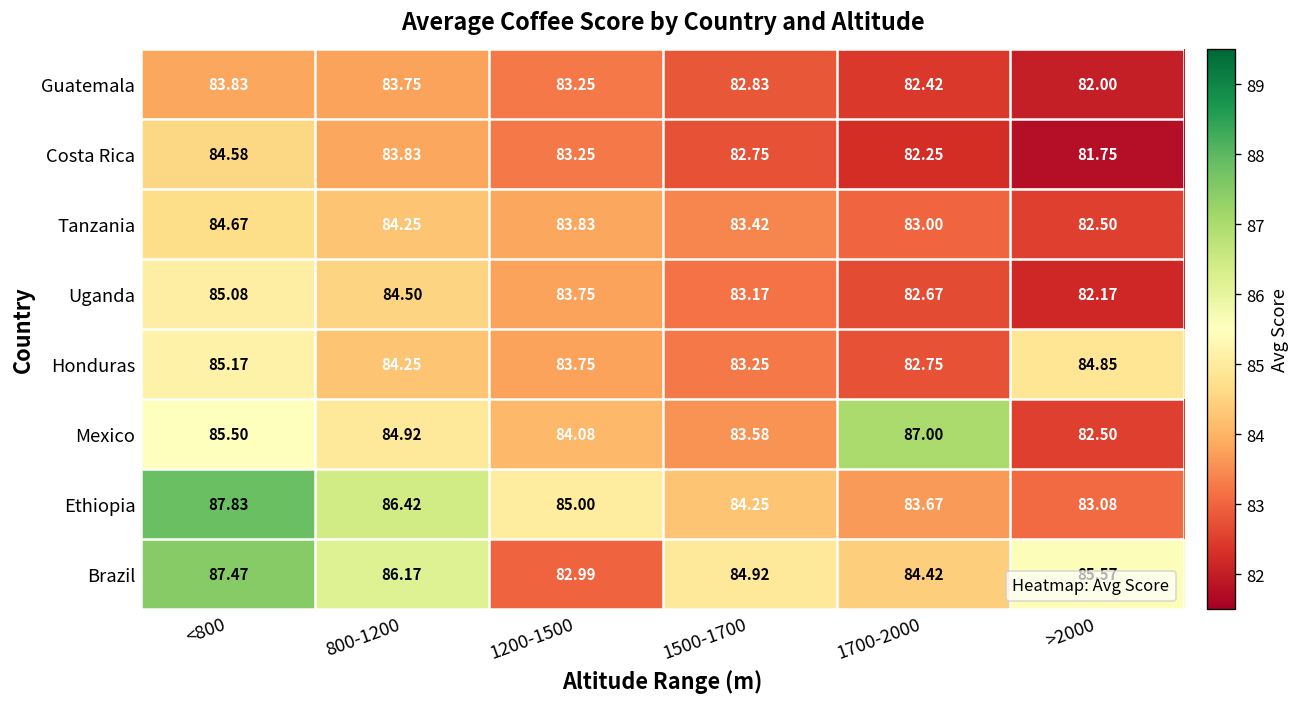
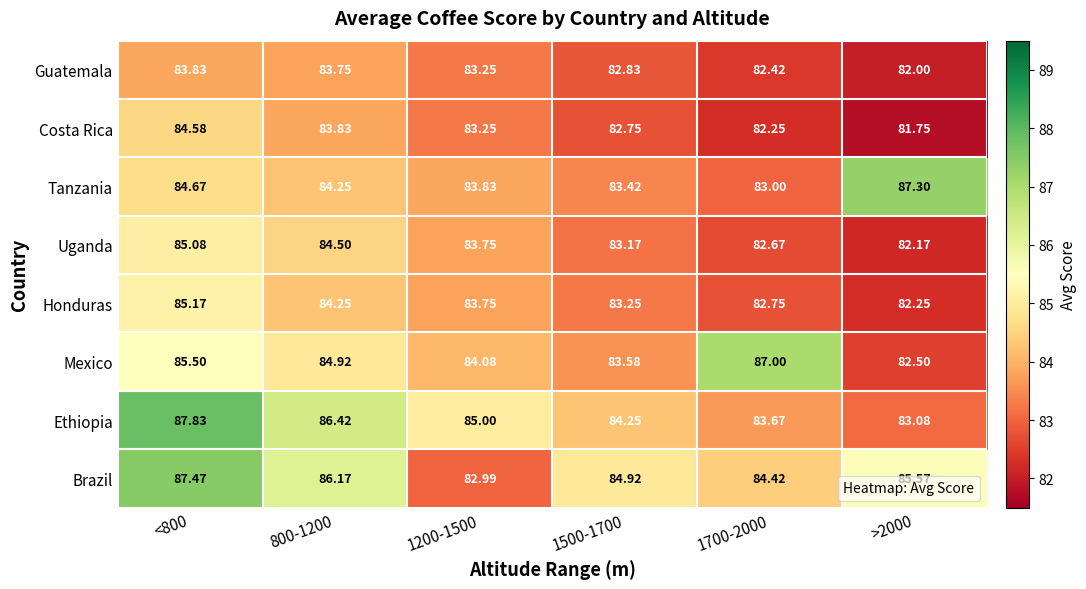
  {
    "Guatemala": {
      "<800": 83.83,
      "800-1200": 83.75,
      "1200-1500": 83.25,
      "1500-1700": 82.83,
      "1700-2000": 82.42,
      ">2000": 82.00
    },
    "Costa Rica": {
      "<800": 84.58,
      "800-1200": 83.83,
      "1200-1500": 83.25,
      "1500-1700": 82.75,
      "1700-2000": 82.25,
      ">2000": 81.75
    },
    "Tanzania": {
      "<800": 84.67,
      "800-1200": 84.25,
      "1200-1500": 83.83,
      "1500-1700": 83.42,
      "1700-2000": 83.00,
-     ">2000": 82.50
+     ">2000": 87.30
    },
    "Uganda": {
      "<800": 85.08,
      "800-1200": 84.50,
      "1200-1500": 83.75,
      "1500-1700": 83.17,
      "1700-2000": 82.67,
      ">2000": 82.17
    },
    "Honduras": {
      "<800": 85.17,
      "800-1200": 84.25,
      "1200-1500": 83.75,
      "1500-1700": 83.25,
      "1700-2000": 82.75,
-     ">2000": 84.85
+     ">2000": 82.25
    },
    "Mexico": {
      "<800": 85.50,
      "800-1200": 84.92,
      "1200-1500": 84.08,
      "1500-1700": 83.58,
      "1700-2000": 87.00,
      ">2000": 82.50
    },
    "Ethiopia": {
      "<800": 87.83,
      "800-1200": 86.42,
      "1200-1500": 85.00,
      "1500-1700": 84.25,
      "1700-2000": 83.67,
      ">2000": 83.08
    },
    "Brazil": {
      "<800": 87.47,
      "800-1200": 86.17,
      "1200-1500": 82.99,
      "1500-1700": 84.92,
      "1700-2000": 84.42
    }
  }
